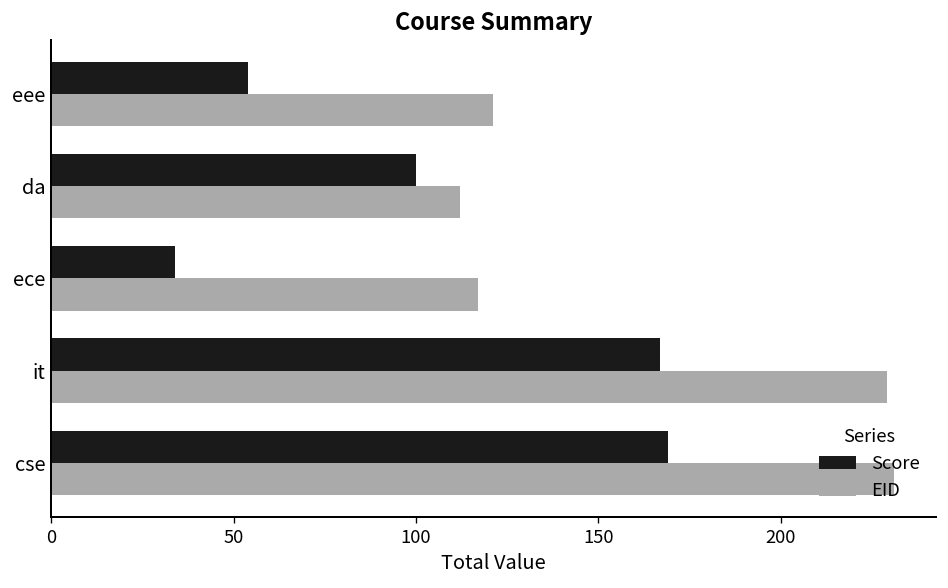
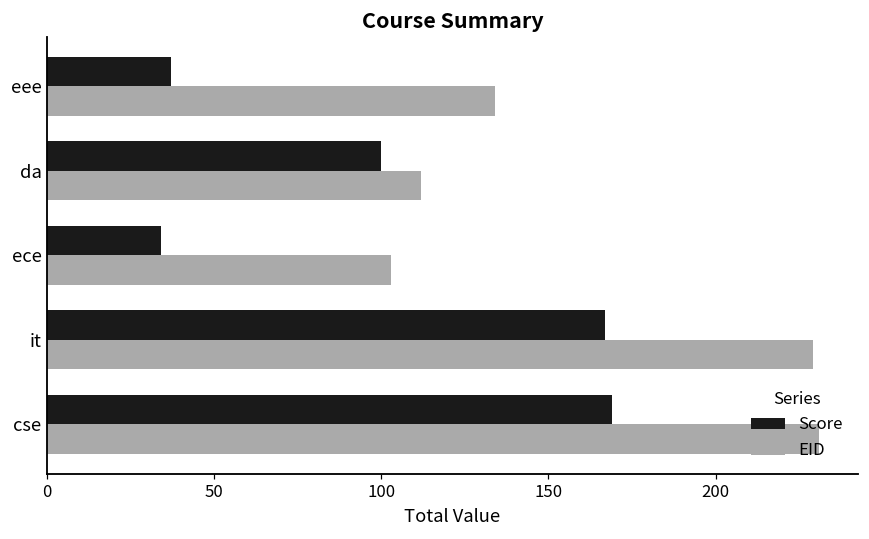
  {
    "Score": {
-     "eee": 54,
+     "eee": 37,
      "da": 100,
      "ece": 34,
      "it": 167,
      "cse": 169
    },
    "EID": {
-     "eee": 121,
+     "eee": 134,
      "da": 112,
-     "ece": 117,
+     "ece": 103,
      "it": 229,
      "cse": 231
    }
  }
